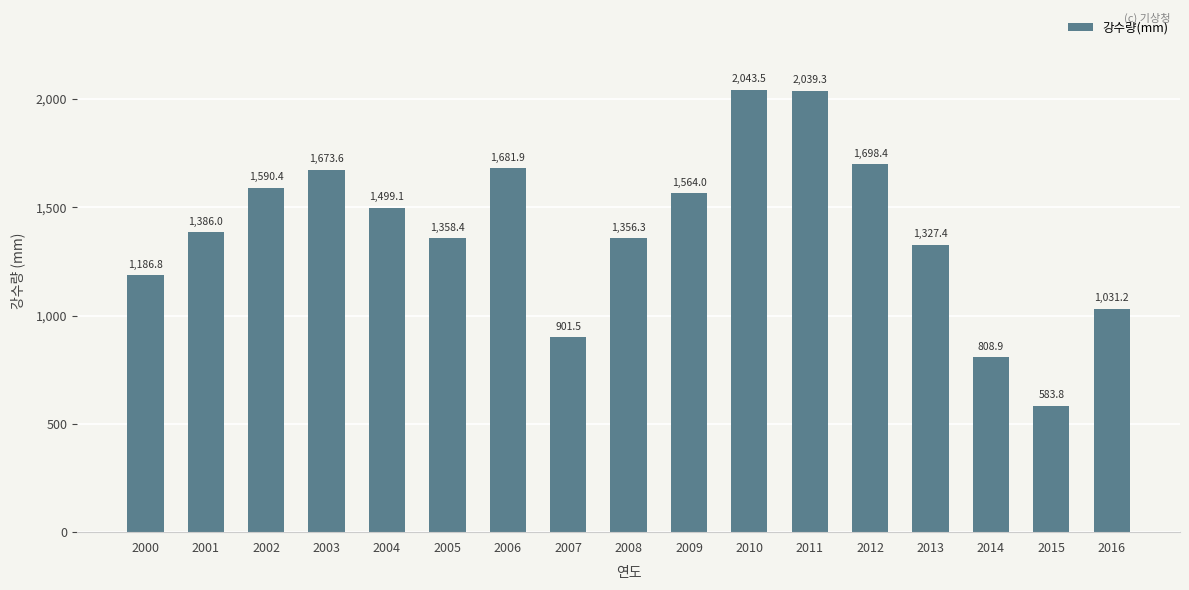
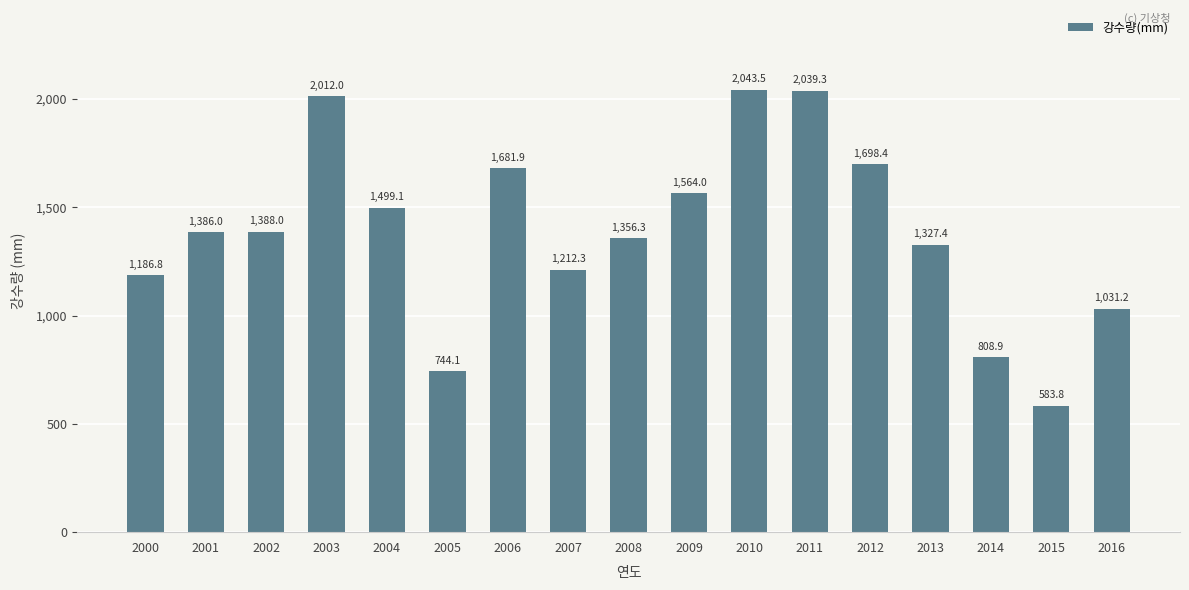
  {
    "2000": "1,186.8",
    "2001": "1,386.0",
-   "2002": "1,590.4",
-   "2003": "1,673.6",
+   "2002": "1,388.0",
+   "2003": "2,012.0",
    "2004": "1,499.1",
-   "2005": "1,358.4",
+   "2005": "744.1",
    "2006": "1,681.9",
-   "2007": "901.5",
+   "2007": "1,212.3",
    "2008": "1,356.3",
    "2009": "1,564.0",
    "2010": "2,043.5",
    "2011": "2,039.3",
    "2012": "1,698.4",
    "2013": "1,327.4",
    "2014": "808.9",
    "2015": "583.8",
    "2016": "1,031.2"
  }
